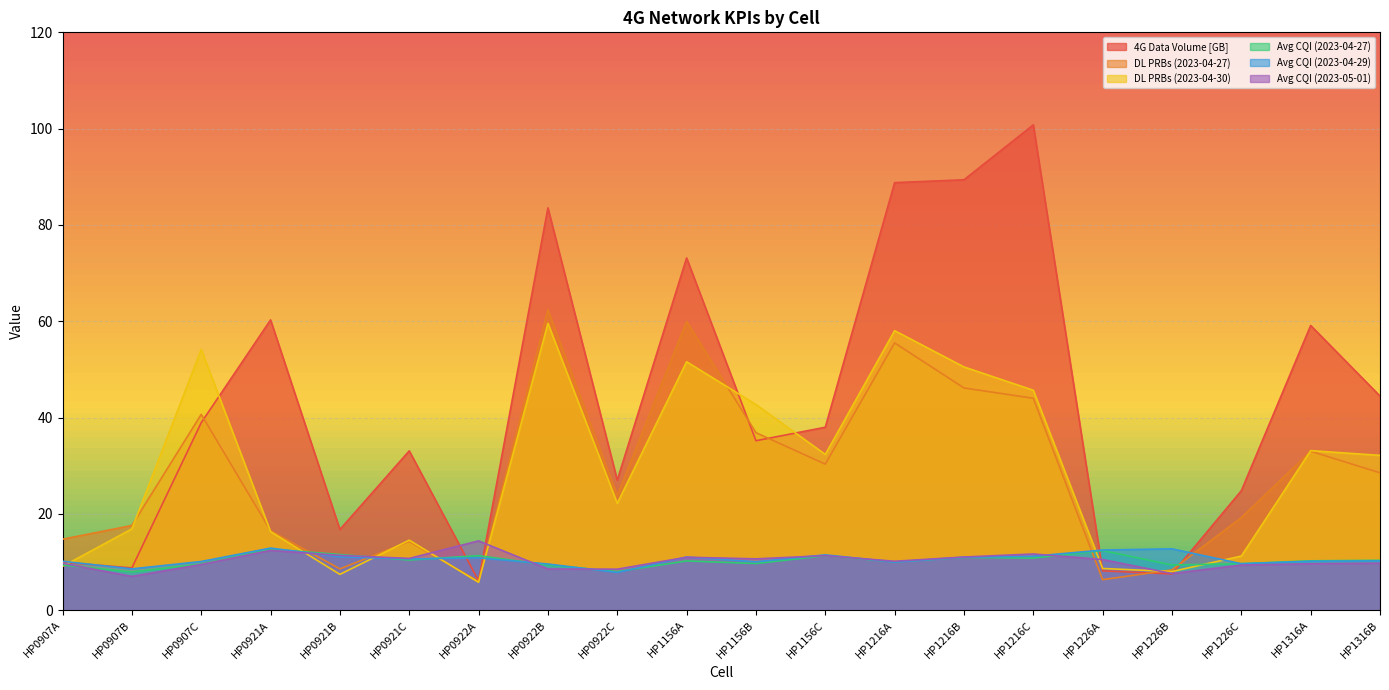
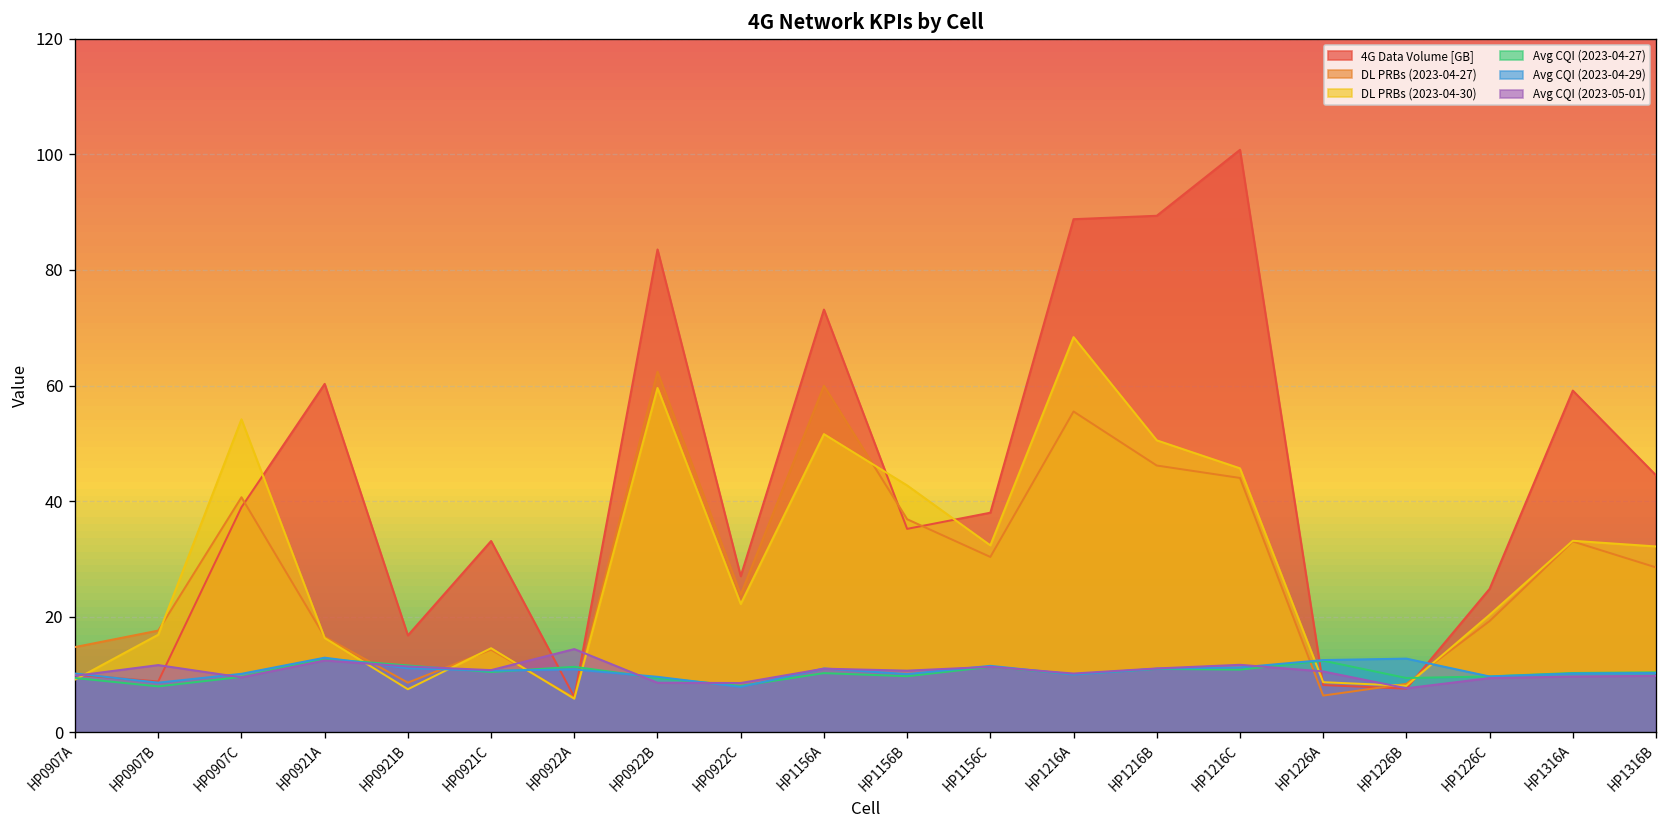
  {
    "DL PRBs (2023-04-30)": {
      "HP0907B": 17,
      "HP0907C": 54,
      "HP0921B": 7,
      "HP0922B": 60,
      "HP0922C": 22,
      "HP1156A": 52,
      "HP1156B": 43,
      "HP1156C": 32,
-     "HP1216A": 58,
+     "HP1216A": 68,
      "HP1216B": 51,
      "HP1216C": 46,
-     "HP1226C": 11,
+     "HP1226C": 20,
      "HP1316B": 32
    },
    "Avg CQI (2023-04-27)": {
      "HP0907B": 8,
      "HP1156A": 10,
      "HP1226B": 9
    },
    "Avg CQI (2023-04-29)": {
      "HP0907C": 10,
      "HP1226B": 13
    },
    "Avg CQI (2023-05-01)": {
-     "HP0907B": 7,
+     "HP0907B": 12,
      "HP0922A": 14,
      "HP0922B": 9,
      "HP1156B": 11,
      "HP1226A": 11
    }
  }
